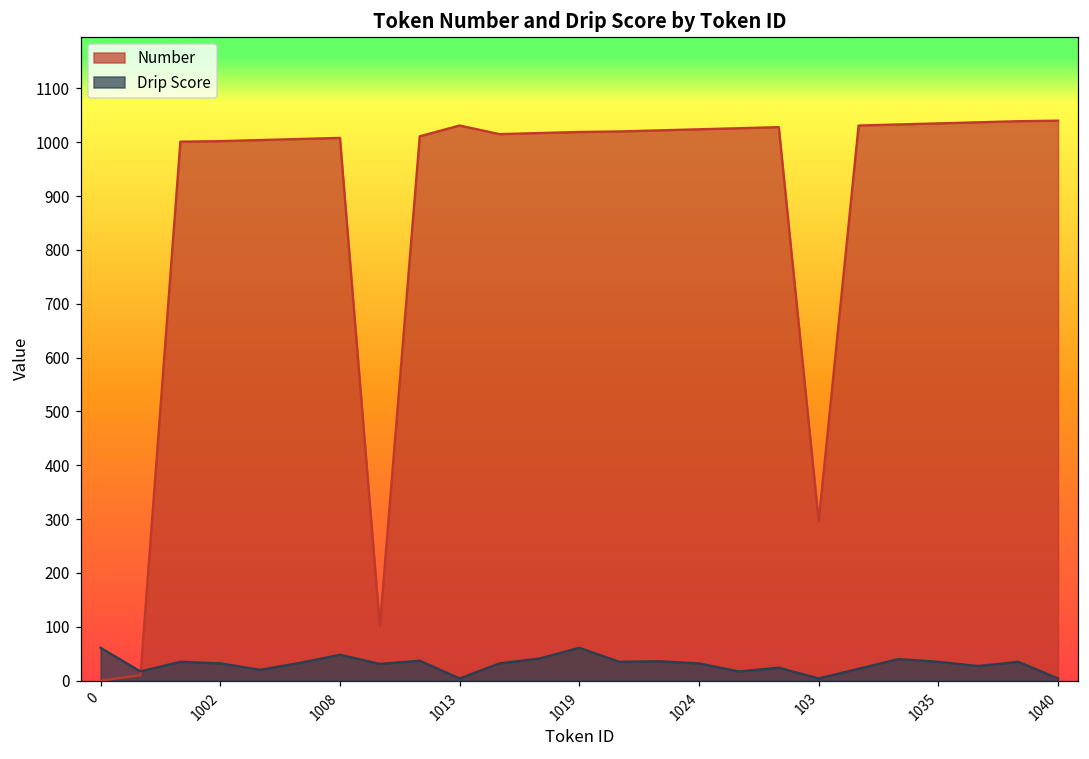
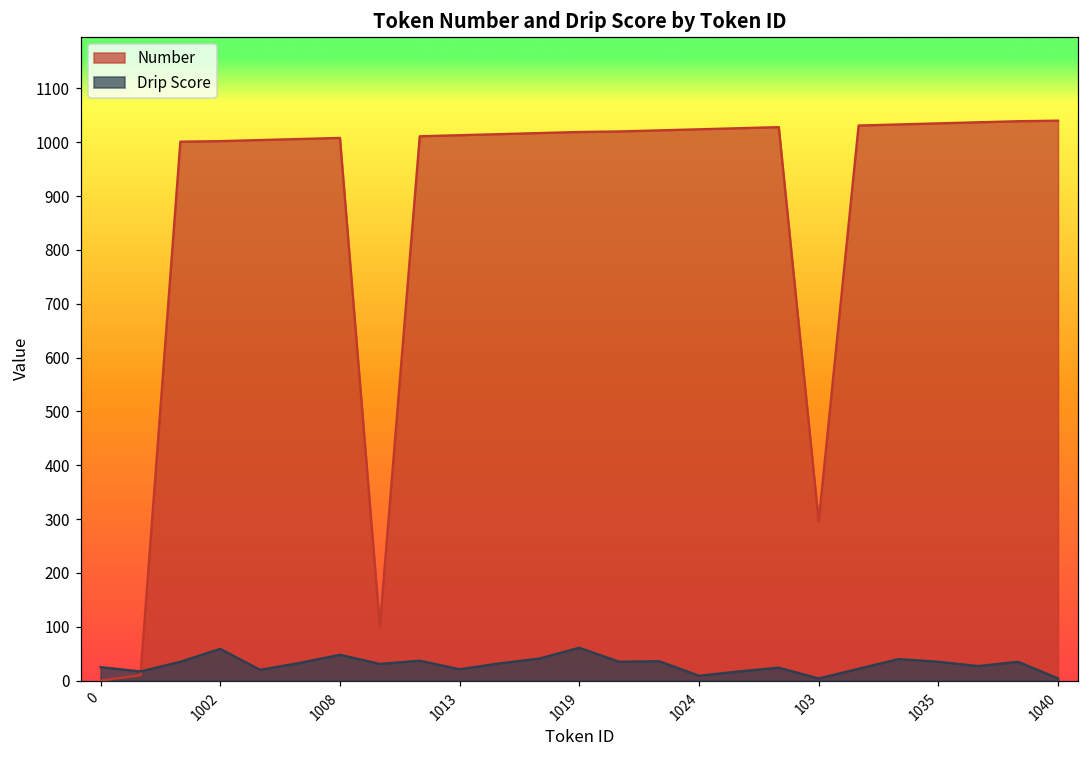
  {
    "Number": {
      "0": 0,
      "1002": 1000,
      "1008": 1010,
-     "1013": 1030,
+     "1013": 1010,
      "1019": 1020,
      "1024": 1020,
      "103": 300,
      "1035": 1040,
      "1040": 1040
    },
    "Drip Score": {
-     "0": 60,
-     "1002": 30,
+     "0": 30,
+     "1002": 60,
      "1008": 50,
-     "1013": 0,
+     "1013": 20,
      "1019": 60,
-     "1024": 30,
+     "1024": 10,
      "103": 0,
      "1035": 40,
      "1040": 0
    }
  }
